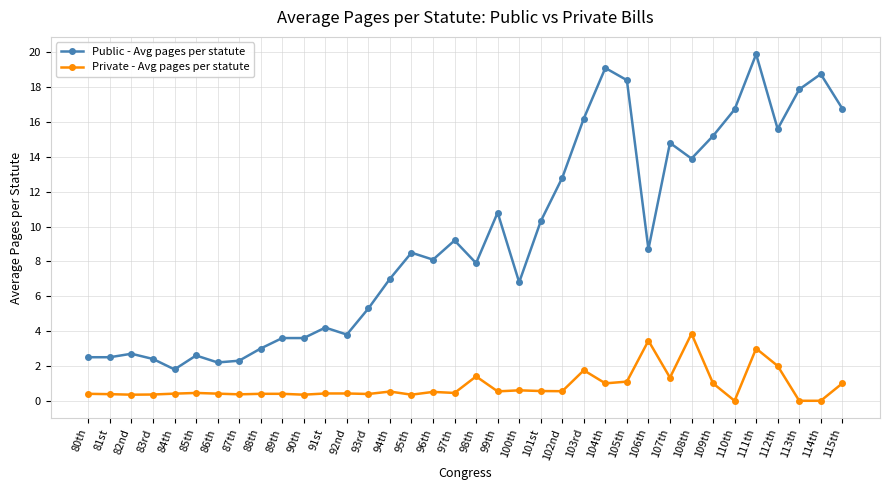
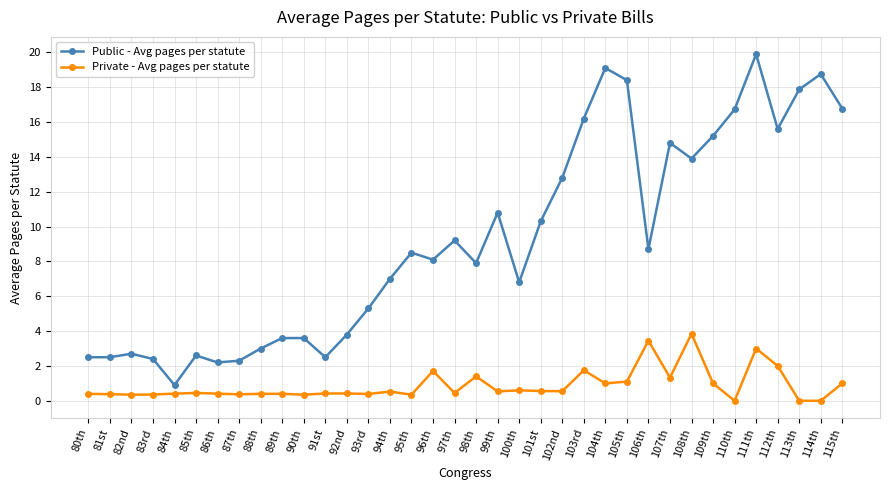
  {
    "Public - Avg pages per statute": {
      "80th": 2.5,
      "81st": 2.5,
      "82nd": 2.7,
      "83rd": 2.4,
-     "84th": 1.8,
+     "84th": 0.9,
      "85th": 2.6,
      "86th": 2.2,
      "87th": 2.3,
      "88th": 3.0,
      "89th": 3.6,
      "90th": 3.6,
-     "91st": 4.2,
+     "91st": 2.5,
      "92nd": 3.8,
      "93rd": 5.3,
      "94th": 7.0,
      "95th": 8.5,
      "96th": 8.1,
      "97th": 9.2,
      "98th": 7.9,
      "99th": 10.8,
      "100th": 6.8,
      "101st": 10.3,
      "102nd": 12.8,
      "103rd": 16.2,
      "104th": 19.1,
      "105th": 18.4,
      "106th": 8.7,
      "107th": 14.8,
      "108th": 13.9,
      "109th": 15.2,
      "110th": 16.7,
      "111th": 19.9,
      "112th": 15.6,
      "113th": 17.9,
      "114th": 18.8,
      "115th": 16.8
    },
    "Private - Avg pages per statute": {
      "80th": 0.4,
      "81st": 0.4,
      "82nd": 0.4,
      "83rd": 0.4,
      "84th": 0.4,
      "85th": 0.5,
      "86th": 0.4,
      "87th": 0.4,
      "88th": 0.4,
      "89th": 0.4,
      "90th": 0.4,
      "91st": 0.4,
      "92nd": 0.4,
      "93rd": 0.4,
      "94th": 0.5,
      "95th": 0.4,
-     "96th": 0.5,
+     "96th": 1.7,
      "97th": 0.5,
      "98th": 1.4,
      "99th": 0.5,
      "100th": 0.6,
      "101st": 0.6,
      "102nd": 0.6,
      "103rd": 1.8,
      "104th": 1.0,
      "105th": 1.1,
      "106th": 3.5,
      "107th": 1.3,
      "108th": 3.9,
      "109th": 1.0,
      "110th": 0.0,
      "111th": 3.0,
      "112th": 2.0,
      "113th": 0.0,
      "114th": 0.0,
      "115th": 1.0
    }
  }
